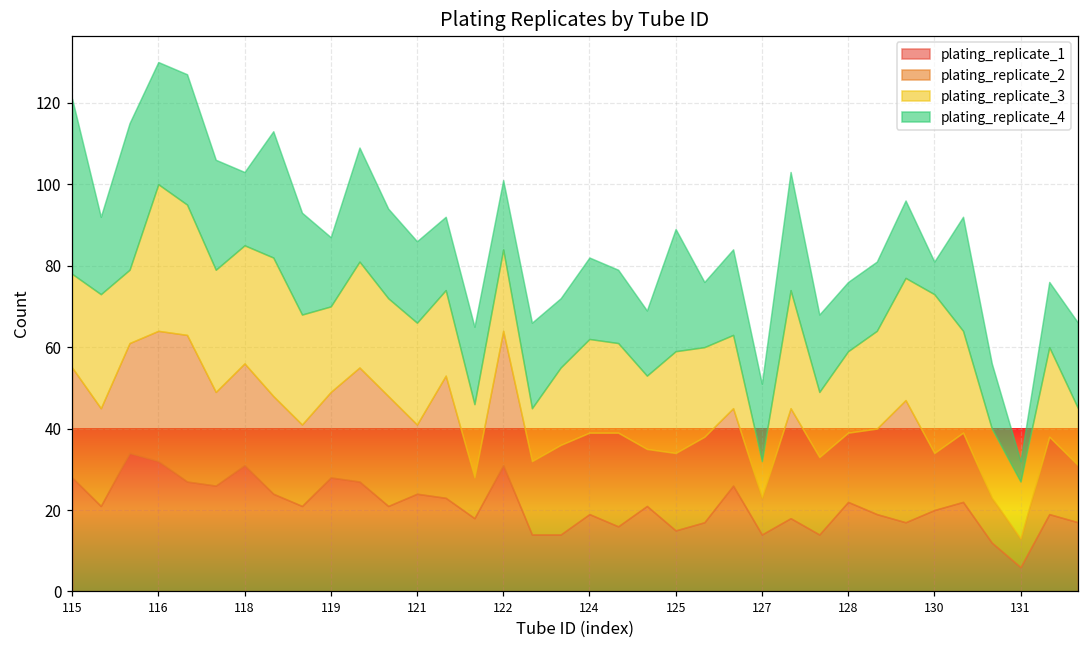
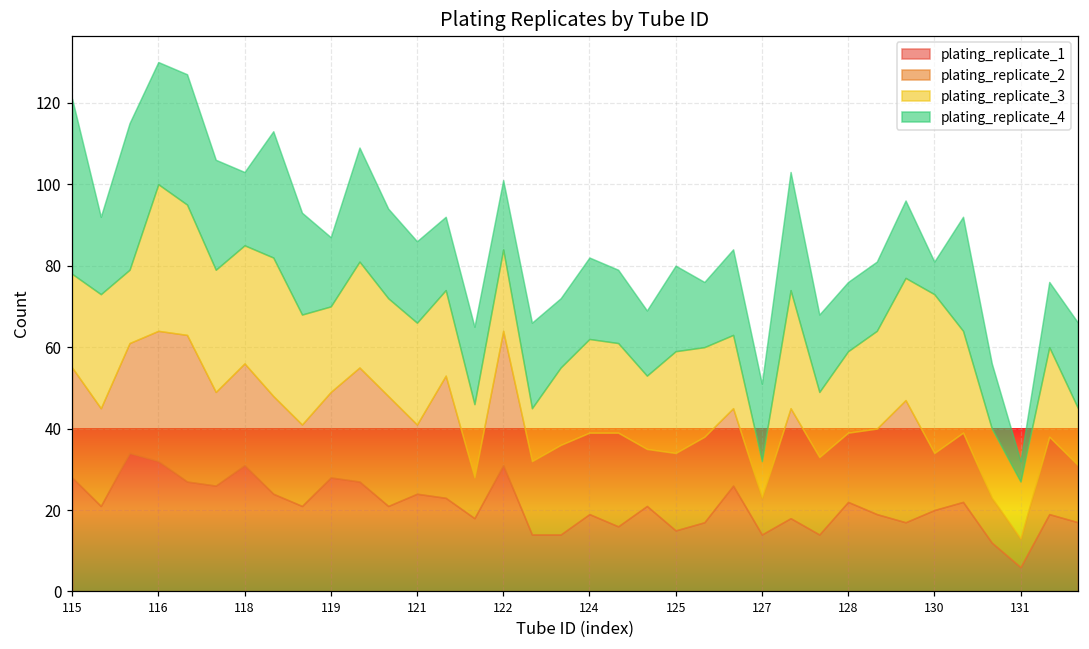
  {
    "plating_replicate_3": {
      "115": 23,
      "116": 36,
      "118": 29,
      "119": 21,
      "121": 25,
      "122": 20,
      "124": 23,
      "125": 25,
      "127": 9,
      "128": 20,
      "130": 39,
      "131": 14
    },
    "plating_replicate_4": {
      "115": 43,
      "116": 30,
      "118": 18,
      "119": 17,
      "121": 20,
      "122": 17,
      "124": 20,
-     "125": 30,
+     "125": 21,
      "127": 19,
      "128": 17,
      "130": 8,
      "131": 5
    }
  }
